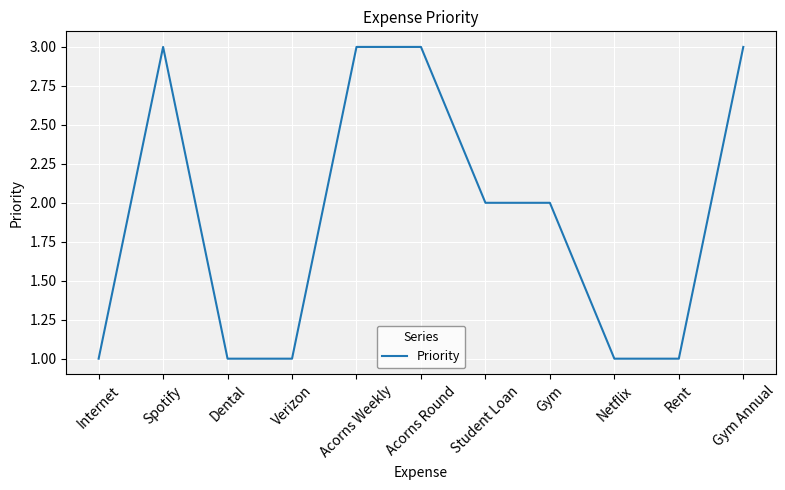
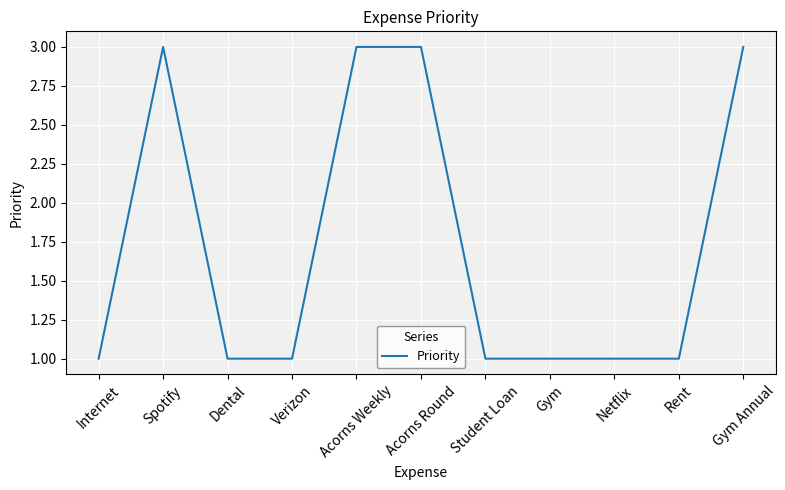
  {
    "Internet": 1,
    "Spotify": 3,
    "Dental": 1,
    "Verizon": 1,
    "Acorns Weekly": 3,
    "Acorns Round": 3,
-   "Student Loan": 2,
-   "Gym": 2,
+   "Student Loan": 1,
+   "Gym": 1,
    "Netflix": 1,
    "Rent": 1,
    "Gym Annual": 3
  }
